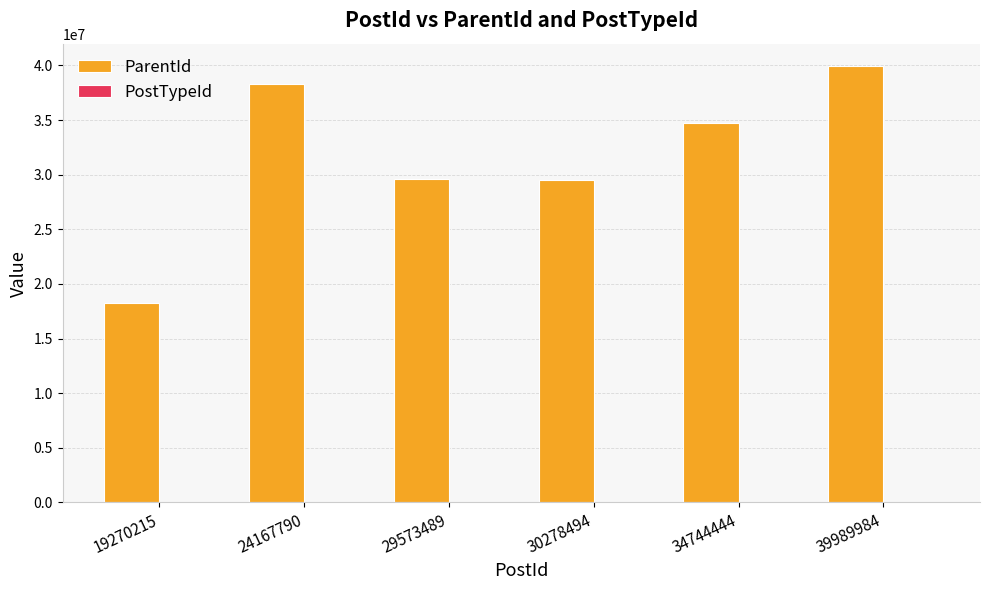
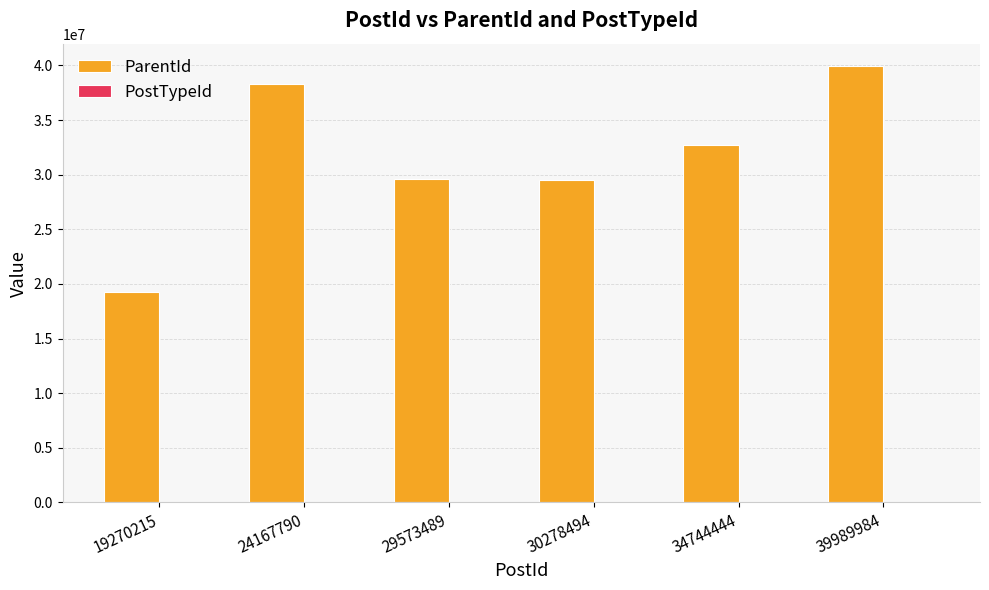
  {
    "ParentId": {
-     "19270215": 18300000,
+     "19270215": 19300000,
      "24167790": 38300000,
      "29573489": 29600000,
      "30278494": 29500000,
-     "34744444": 34700000,
+     "34744444": 32700000,
      "39989984": 40000000
    }
  }
